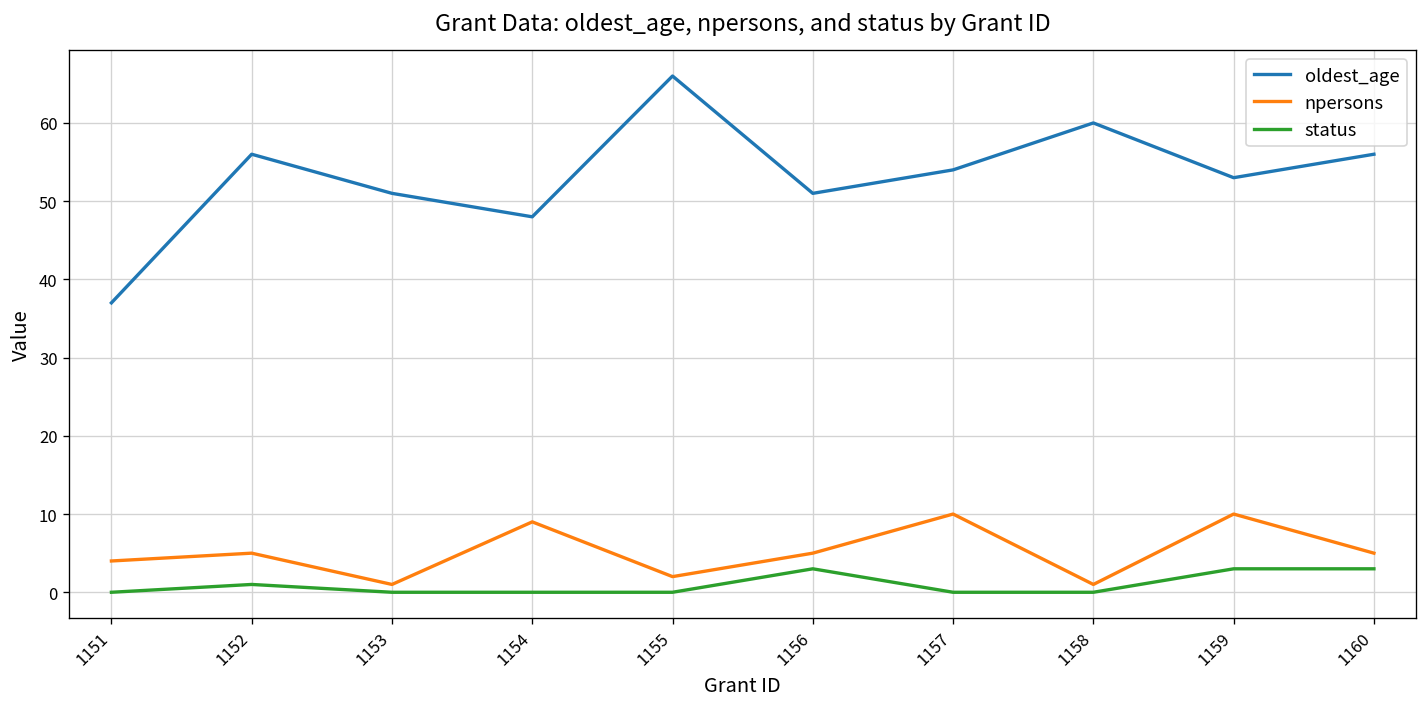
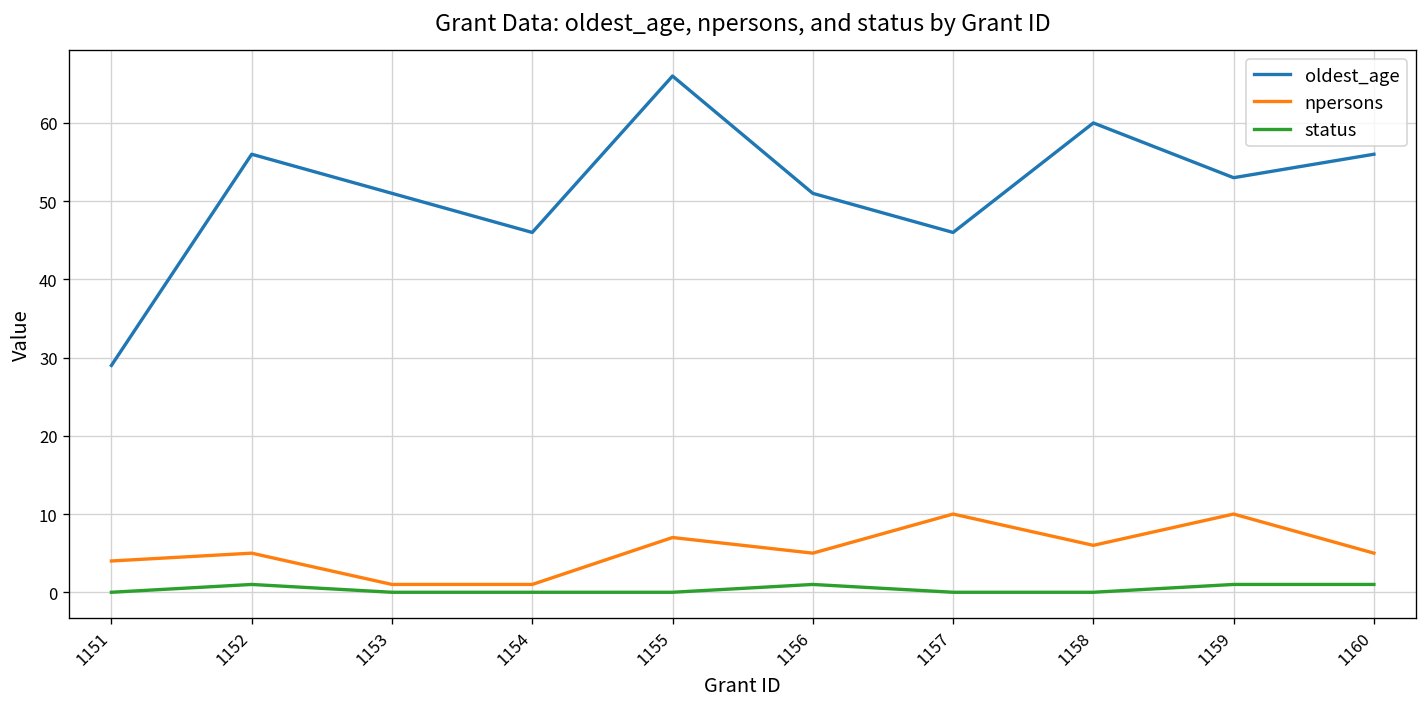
  {
    "oldest_age": {
-     "1151": 37,
+     "1151": 29,
      "1152": 56,
      "1153": 51,
-     "1154": 48,
+     "1154": 46,
      "1155": 66,
      "1156": 51,
-     "1157": 54,
+     "1157": 46,
      "1158": 60,
      "1159": 53,
      "1160": 56
    },
    "npersons": {
      "1151": 4,
      "1152": 5,
      "1153": 1,
-     "1154": 9,
-     "1155": 2,
+     "1154": 1,
+     "1155": 7,
      "1156": 5,
      "1157": 10,
-     "1158": 1,
+     "1158": 6,
      "1159": 10,
      "1160": 5
    },
    "status": {
      "1151": 0,
      "1152": 1,
      "1153": 0,
      "1154": 0,
      "1155": 0,
-     "1156": 3,
+     "1156": 1,
      "1157": 0,
      "1158": 0,
-     "1159": 3,
-     "1160": 3
+     "1159": 1,
+     "1160": 1
    }
  }
